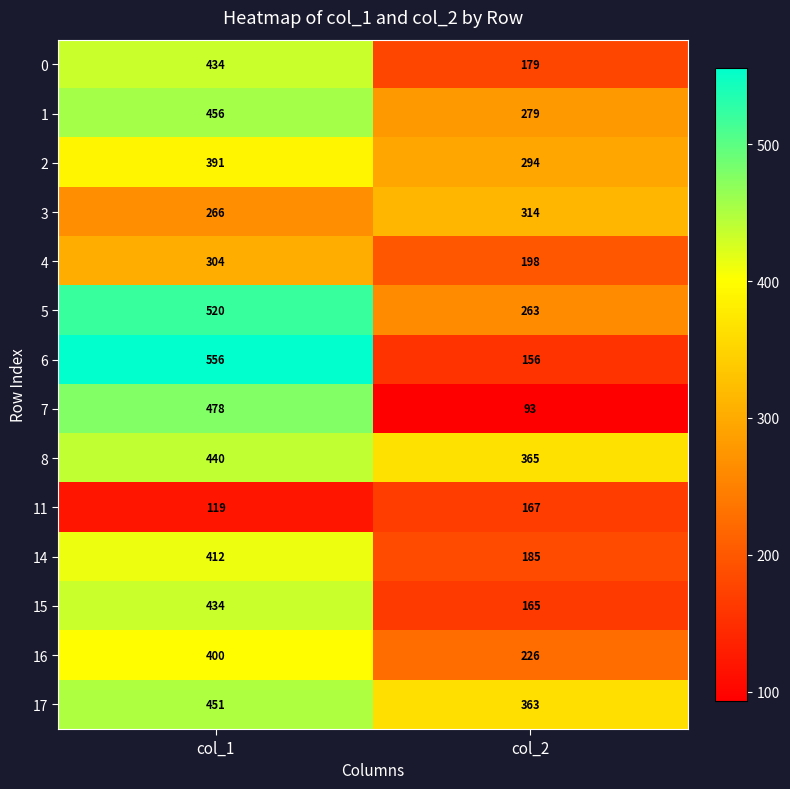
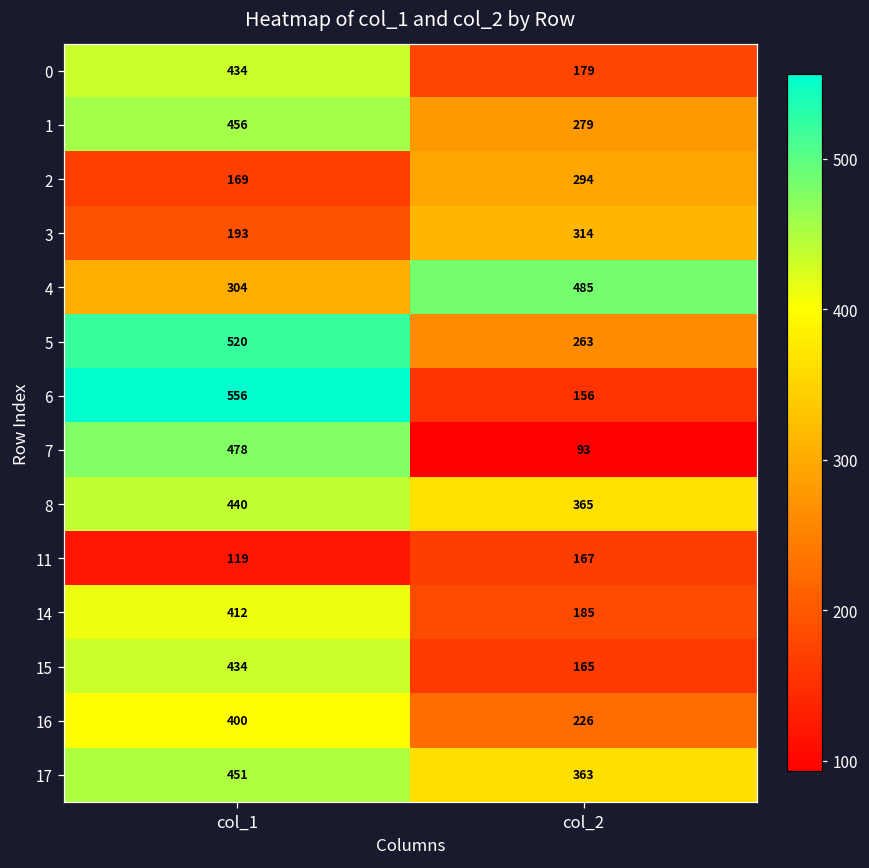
  {
    "0": {
      "col_1": 434,
      "col_2": 179
    },
    "1": {
      "col_1": 456,
      "col_2": 279
    },
    "2": {
-     "col_1": 391,
+     "col_1": 169,
      "col_2": 294
    },
    "3": {
-     "col_1": 266,
+     "col_1": 193,
      "col_2": 314
    },
    "4": {
      "col_1": 304,
-     "col_2": 198
+     "col_2": 485
    },
    "5": {
      "col_1": 520,
      "col_2": 263
    },
    "6": {
      "col_1": 556,
      "col_2": 156
    },
    "7": {
      "col_1": 478,
      "col_2": 93
    },
    "8": {
      "col_1": 440,
      "col_2": 365
    },
    "11": {
      "col_1": 119,
      "col_2": 167
    },
    "14": {
      "col_1": 412,
      "col_2": 185
    },
    "15": {
      "col_1": 434,
      "col_2": 165
    },
    "16": {
      "col_1": 400,
      "col_2": 226
    },
    "17": {
      "col_1": 451,
      "col_2": 363
    }
  }
